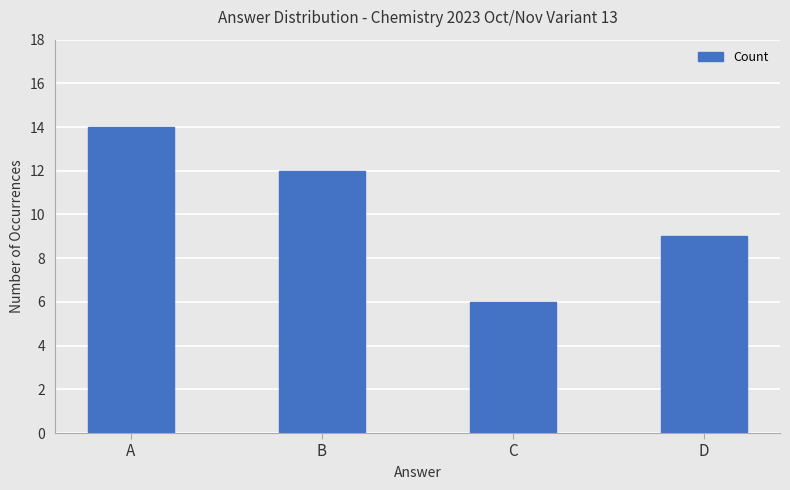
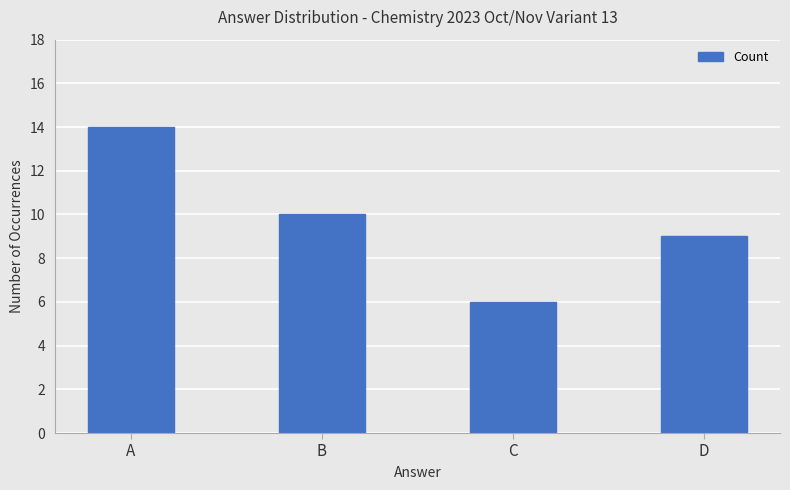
  {
    "A": 14,
-   "B": 12,
+   "B": 10,
    "C": 6,
    "D": 9
  }
